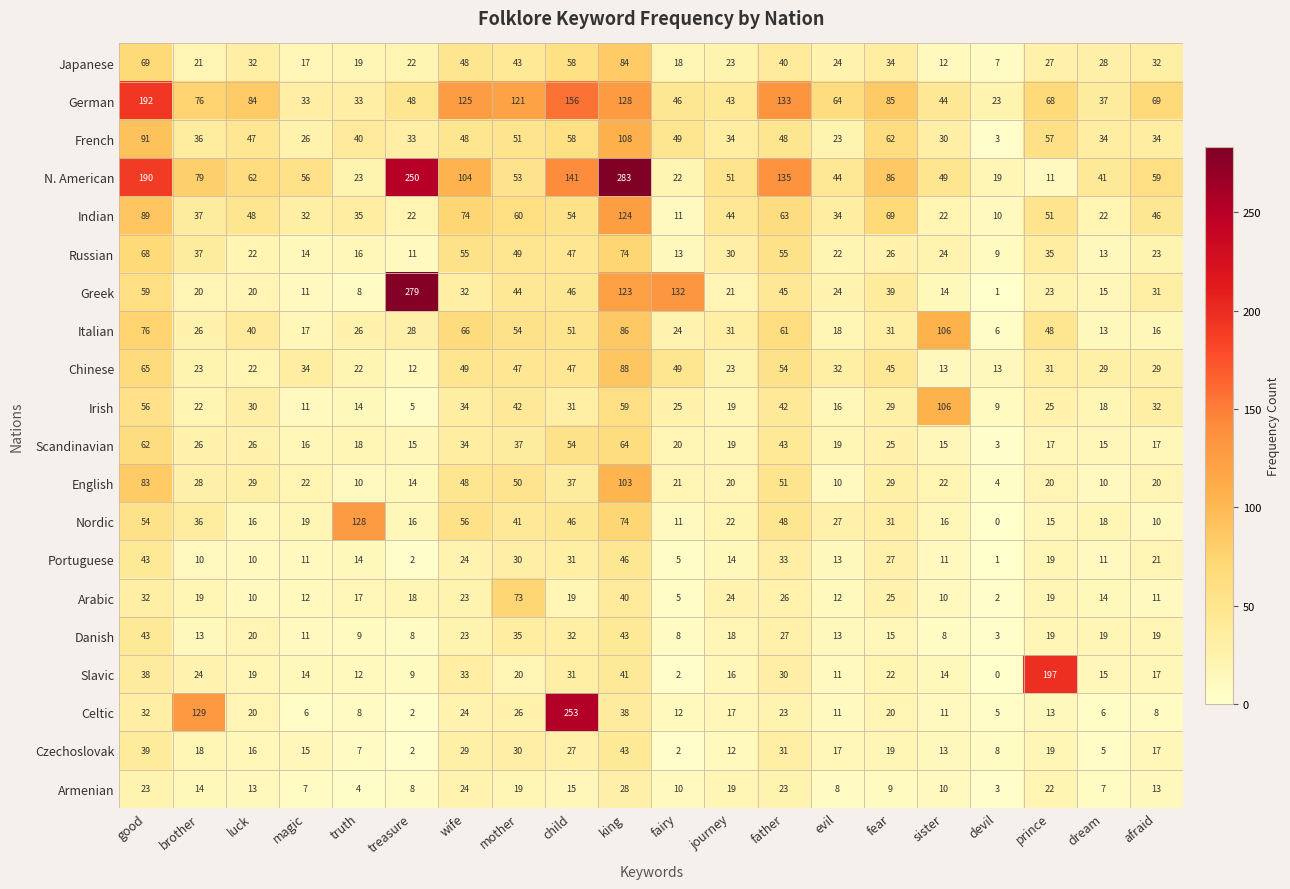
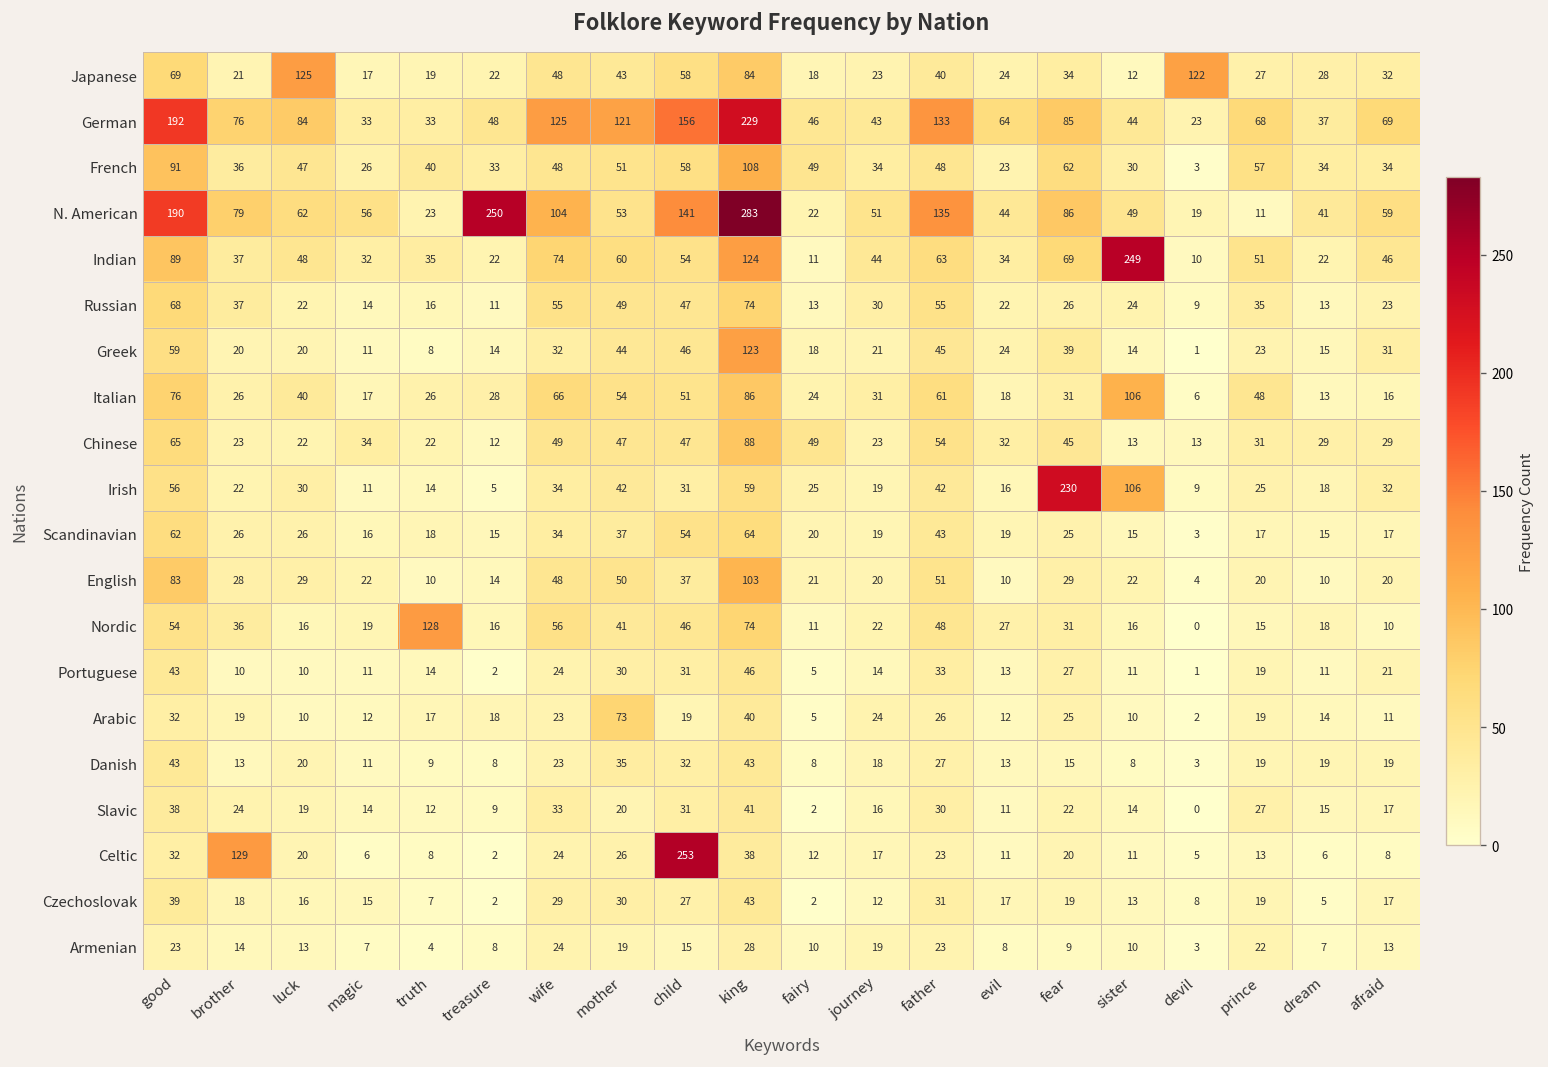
  {
    "Japanese": {
      "good": 69,
      "brother": 21,
-     "luck": 32,
+     "luck": 125,
      "magic": 17,
      "truth": 19,
      "treasure": 22,
      "wife": 48,
      "mother": 43,
      "child": 58,
      "king": 84,
      "fairy": 18,
      "journey": 23,
      "father": 40,
      "evil": 24,
      "fear": 34,
      "sister": 12,
-     "devil": 7,
+     "devil": 122,
      "prince": 27,
      "dream": 28,
      "afraid": 32
    },
    "German": {
      "good": 192,
      "brother": 76,
      "luck": 84,
      "magic": 33,
      "truth": 33,
      "treasure": 48,
      "wife": 125,
      "mother": 121,
      "child": 156,
-     "king": 128,
+     "king": 229,
      "fairy": 46,
      "journey": 43,
      "father": 133,
      "evil": 64,
      "fear": 85,
      "sister": 44,
      "devil": 23,
      "prince": 68,
      "dream": 37,
      "afraid": 69
    },
    "Indian": {
      "good": 89,
      "brother": 37,
      "luck": 48,
      "magic": 32,
      "truth": 35,
      "treasure": 22,
      "wife": 74,
      "mother": 60,
      "child": 54,
      "king": 124,
      "fairy": 11,
      "journey": 44,
      "father": 63,
      "evil": 34,
      "fear": 69,
-     "sister": 22,
+     "sister": 249,
      "devil": 10,
      "prince": 51,
      "dream": 22,
      "afraid": 46
    },
    "Greek": {
      "good": 59,
      "brother": 20,
      "luck": 20,
      "magic": 11,
      "truth": 8,
-     "treasure": 279,
+     "treasure": 14,
      "wife": 32,
      "mother": 44,
      "child": 46,
      "king": 123,
-     "fairy": 132,
+     "fairy": 18,
      "journey": 21,
      "father": 45,
      "evil": 24,
      "fear": 39,
      "sister": 14,
      "devil": 1,
      "prince": 23,
      "dream": 15,
      "afraid": 31
    },
    "Irish": {
      "good": 56,
      "brother": 22,
      "luck": 30,
      "magic": 11,
      "truth": 14,
      "treasure": 5,
      "wife": 34,
      "mother": 42,
      "child": 31,
      "king": 59,
      "fairy": 25,
      "journey": 19,
      "father": 42,
      "evil": 16,
-     "fear": 29,
+     "fear": 230,
      "sister": 106,
      "devil": 9,
      "prince": 25,
      "dream": 18,
      "afraid": 32
    },
    "Slavic": {
      "good": 38,
      "brother": 24,
      "luck": 19,
      "magic": 14,
      "truth": 12,
      "treasure": 9,
      "wife": 33,
      "mother": 20,
      "child": 31,
      "king": 41,
      "fairy": 2,
      "journey": 16,
      "father": 30,
      "evil": 11,
      "fear": 22,
      "sister": 14,
      "devil": 0,
-     "prince": 197,
+     "prince": 27,
      "dream": 15,
      "afraid": 17
    }
  }
